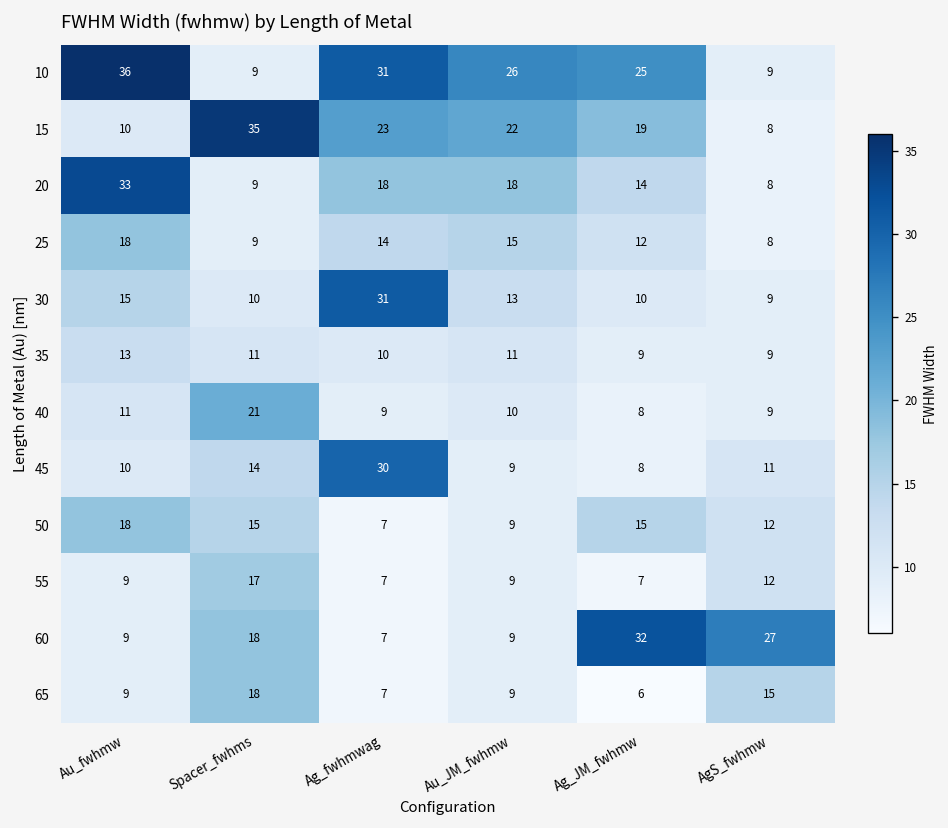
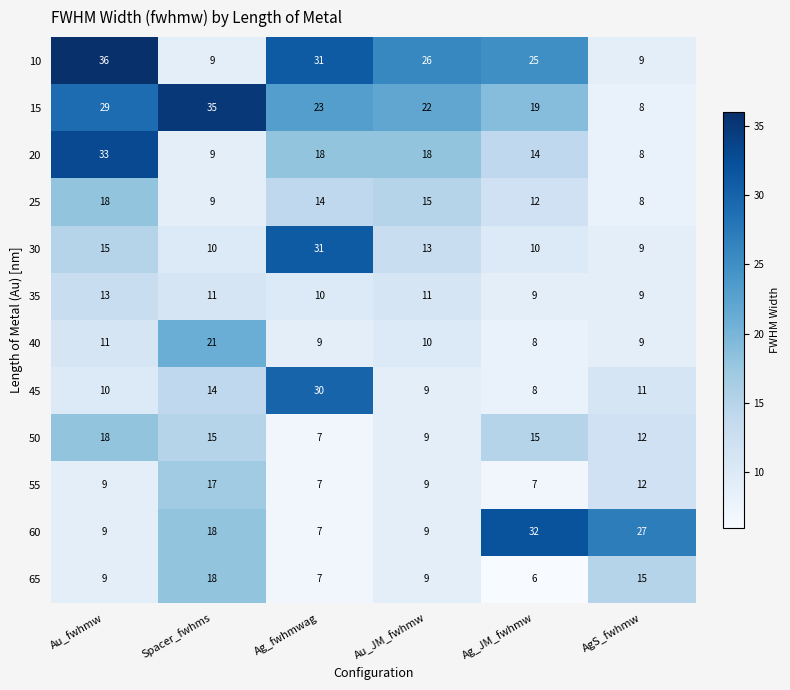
  {
    "10": {
      "Au_fwhmw": 36,
      "Spacer_fwhms": 9,
      "Ag_fwhmwag": 31,
      "Au_JM_fwhmw": 26,
      "Ag_JM_fwhmw": 25,
      "AgS_fwhmw": 9
    },
    "15": {
-     "Au_fwhmw": 10,
+     "Au_fwhmw": 29,
      "Spacer_fwhms": 35,
      "Ag_fwhmwag": 23,
      "Au_JM_fwhmw": 22,
      "Ag_JM_fwhmw": 19,
      "AgS_fwhmw": 8
    },
    "20": {
      "Au_fwhmw": 33,
      "Spacer_fwhms": 9,
      "Ag_fwhmwag": 18,
      "Au_JM_fwhmw": 18,
      "Ag_JM_fwhmw": 14,
      "AgS_fwhmw": 8
    },
    "25": {
      "Au_fwhmw": 18,
      "Spacer_fwhms": 9,
      "Ag_fwhmwag": 14,
      "Au_JM_fwhmw": 15,
      "Ag_JM_fwhmw": 12,
      "AgS_fwhmw": 8
    },
    "30": {
      "Au_fwhmw": 15,
      "Spacer_fwhms": 10,
      "Ag_fwhmwag": 31,
      "Au_JM_fwhmw": 13,
      "Ag_JM_fwhmw": 10,
      "AgS_fwhmw": 9
    },
    "35": {
      "Au_fwhmw": 13,
      "Spacer_fwhms": 11,
      "Ag_fwhmwag": 10,
      "Au_JM_fwhmw": 11,
      "Ag_JM_fwhmw": 9,
      "AgS_fwhmw": 9
    },
    "40": {
      "Au_fwhmw": 11,
      "Spacer_fwhms": 21,
      "Ag_fwhmwag": 9,
      "Au_JM_fwhmw": 10,
      "Ag_JM_fwhmw": 8,
      "AgS_fwhmw": 9
    },
    "45": {
      "Au_fwhmw": 10,
      "Spacer_fwhms": 14,
      "Ag_fwhmwag": 30,
      "Au_JM_fwhmw": 9,
      "Ag_JM_fwhmw": 8,
      "AgS_fwhmw": 11
    },
    "50": {
      "Au_fwhmw": 18,
      "Spacer_fwhms": 15,
      "Ag_fwhmwag": 7,
      "Au_JM_fwhmw": 9,
      "Ag_JM_fwhmw": 15,
      "AgS_fwhmw": 12
    },
    "55": {
      "Au_fwhmw": 9,
      "Spacer_fwhms": 17,
      "Ag_fwhmwag": 7,
      "Au_JM_fwhmw": 9,
      "Ag_JM_fwhmw": 7,
      "AgS_fwhmw": 12
    },
    "60": {
      "Au_fwhmw": 9,
      "Spacer_fwhms": 18,
      "Ag_fwhmwag": 7,
      "Au_JM_fwhmw": 9,
      "Ag_JM_fwhmw": 32,
      "AgS_fwhmw": 27
    },
    "65": {
      "Au_fwhmw": 9,
      "Spacer_fwhms": 18,
      "Ag_fwhmwag": 7,
      "Au_JM_fwhmw": 9,
      "Ag_JM_fwhmw": 6,
      "AgS_fwhmw": 15
    }
  }
